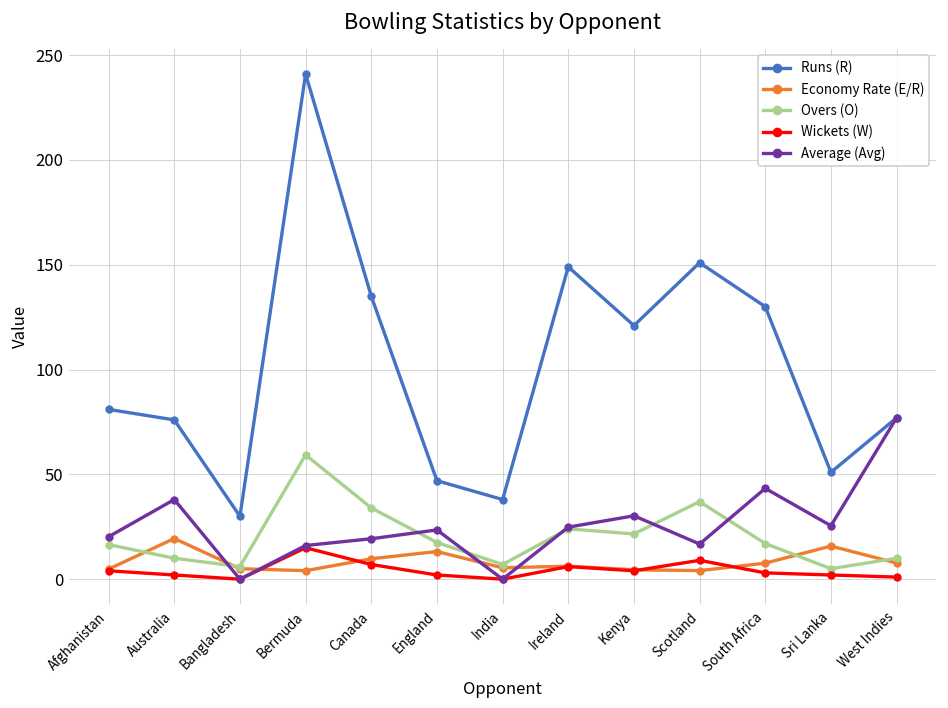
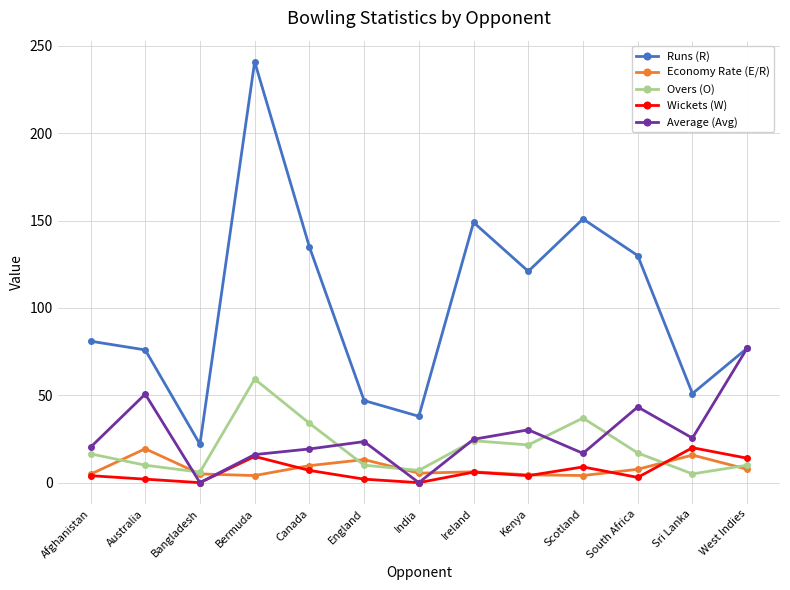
  {
    "Runs (R)": {
      "Afghanistan": 81,
      "Australia": 76,
-     "Bangladesh": 30,
+     "Bangladesh": 22,
      "Bermuda": 241,
      "Canada": 135,
      "England": 47,
      "India": 38,
      "Ireland": 149,
      "Kenya": 121,
      "Scotland": 151,
      "South Africa": 130,
      "Sri Lanka": 51
    },
    "Economy Rate (E/R)": {
      "Australia": 19,
      "Bermuda": 4,
      "Canada": 10,
      "England": 13,
      "India": 5,
      "Scotland": 4,
      "South Africa": 8,
      "Sri Lanka": 16,
      "West Indies": 8
    },
    "Overs (O)": {
      "Afghanistan": 17,
      "Australia": 10,
      "Bermuda": 59,
      "Canada": 34,
-     "England": 18,
+     "England": 10,
      "India": 7,
      "Kenya": 22,
      "Scotland": 37,
      "South Africa": 17,
      "Sri Lanka": 5,
      "West Indies": 10
    },
    "Wickets (W)": {
      "Australia": 2,
      "Canada": 7,
      "England": 2,
      "Scotland": 9,
      "South Africa": 3,
-     "Sri Lanka": 2,
-     "West Indies": 1
+     "Sri Lanka": 20,
+     "West Indies": 14
    },
    "Average (Avg)": {
      "Afghanistan": 20,
-     "Australia": 38,
+     "Australia": 51,
      "Canada": 19,
      "England": 24,
      "Kenya": 30,
      "Scotland": 17,
      "South Africa": 43,
      "Sri Lanka": 26
    }
  }
